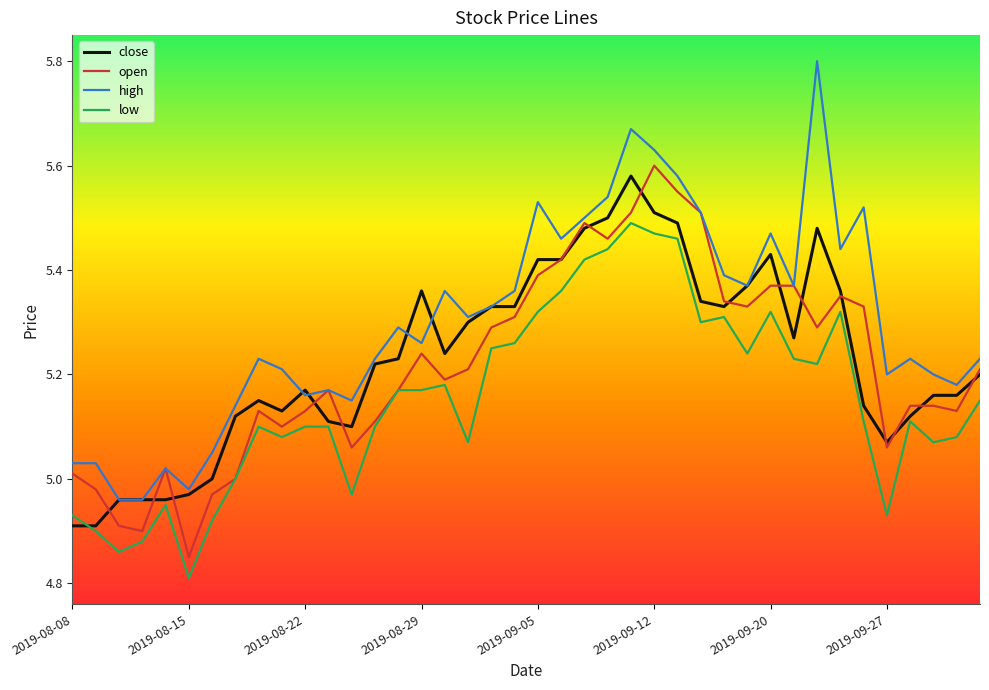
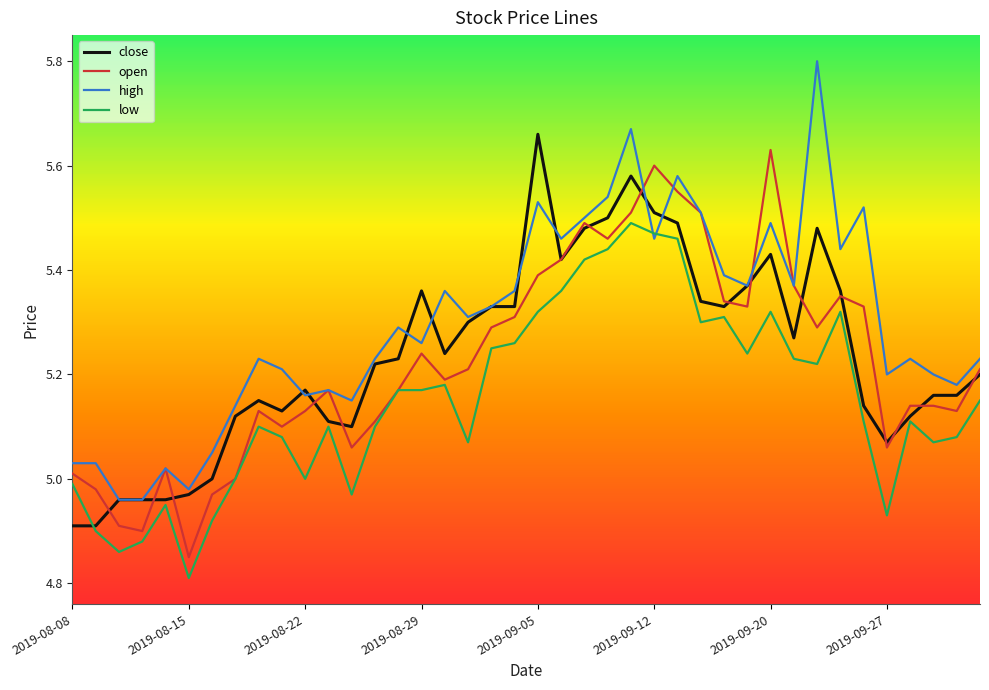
  {
    "close": {
      "2019-08-08": 4.91,
      "2019-08-15": 4.97,
      "2019-08-22": 5.17,
      "2019-08-29": 5.36,
-     "2019-09-05": 5.42,
+     "2019-09-05": 5.66,
      "2019-09-12": 5.51,
      "2019-09-20": 5.43,
      "2019-09-27": 5.07
    },
    "open": {
      "2019-08-08": 5.01,
      "2019-08-15": 4.85,
      "2019-08-22": 5.13,
      "2019-08-29": 5.24,
      "2019-09-05": 5.39,
      "2019-09-12": 5.60,
-     "2019-09-20": 5.37,
+     "2019-09-20": 5.63,
      "2019-09-27": 5.06
    },
    "high": {
      "2019-08-08": 5.03,
      "2019-08-15": 4.98,
      "2019-08-22": 5.16,
      "2019-08-29": 5.26,
      "2019-09-05": 5.53,
-     "2019-09-12": 5.63,
-     "2019-09-20": 5.47,
+     "2019-09-12": 5.46,
+     "2019-09-20": 5.49,
      "2019-09-27": 5.20
    },
    "low": {
-     "2019-08-08": 4.93,
+     "2019-08-08": 4.99,
      "2019-08-15": 4.81,
-     "2019-08-22": 5.1,
+     "2019-08-22": 5.0,
      "2019-08-29": 5.17,
      "2019-09-05": 5.32,
      "2019-09-12": 5.47,
      "2019-09-20": 5.32,
      "2019-09-27": 4.93
    }
  }
